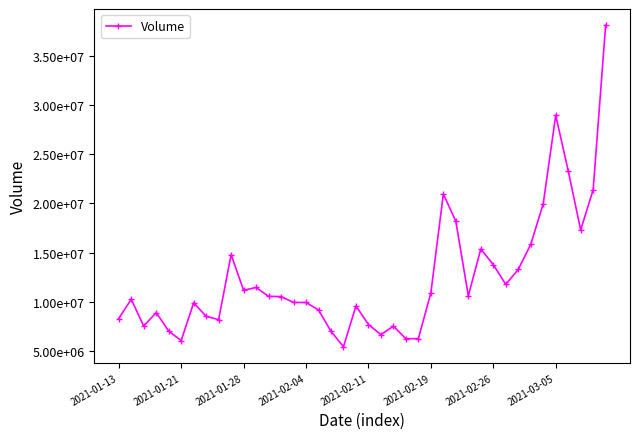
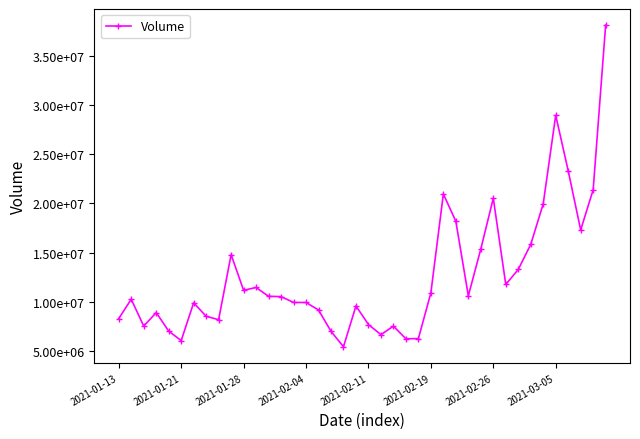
  {
    "2021-01-13": 8000000,
    "2021-01-21": 6000000,
    "2021-01-28": 11000000,
    "2021-02-04": 10000000,
    "2021-02-11": 8000000,
    "2021-02-19": 11000000,
-   "2021-02-26": 14000000,
+   "2021-02-26": 21000000,
    "2021-03-05": 29000000
  }
